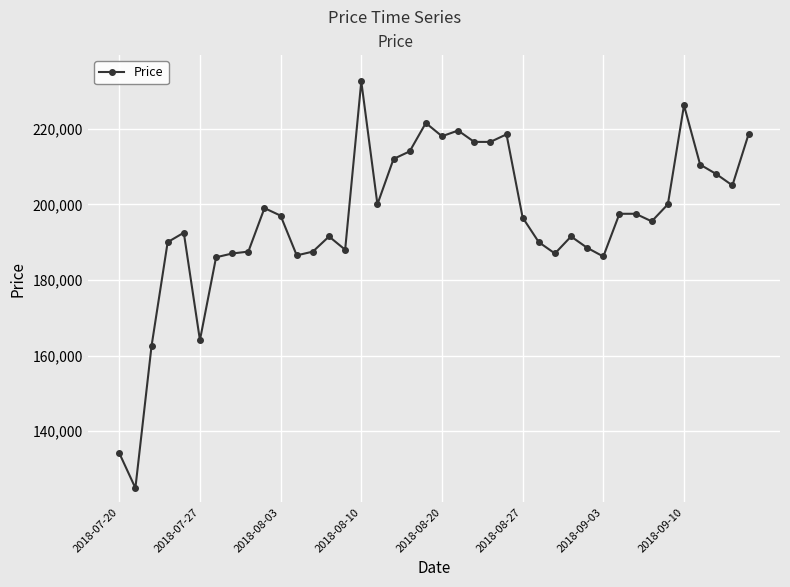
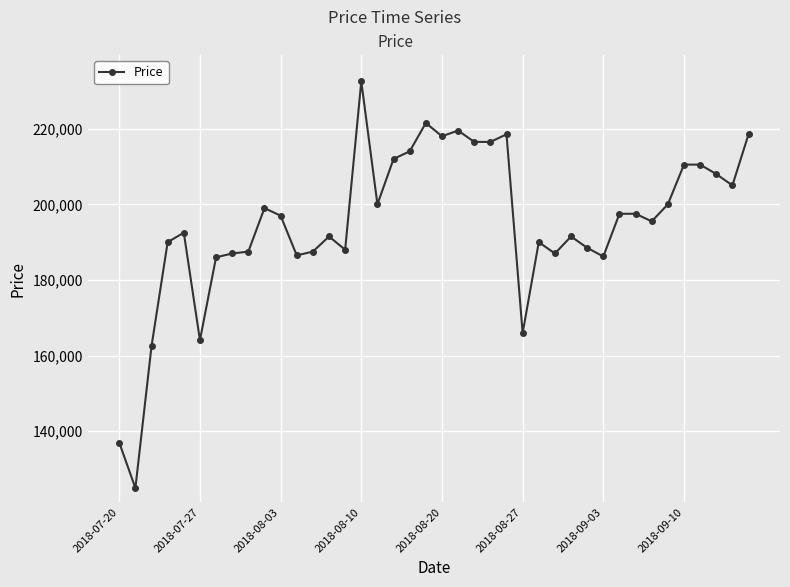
  {
-   "2018-07-20": "134,000",
+   "2018-07-20": "137,000",
    "2018-07-27": "164,000",
    "2018-08-03": "197,000",
    "2018-08-10": "233,000",
    "2018-08-20": "218,000",
-   "2018-08-27": "197,000",
+   "2018-08-27": "166,000",
    "2018-09-03": "186,000",
-   "2018-09-10": "226,000"
+   "2018-09-10": "211,000"
  }
